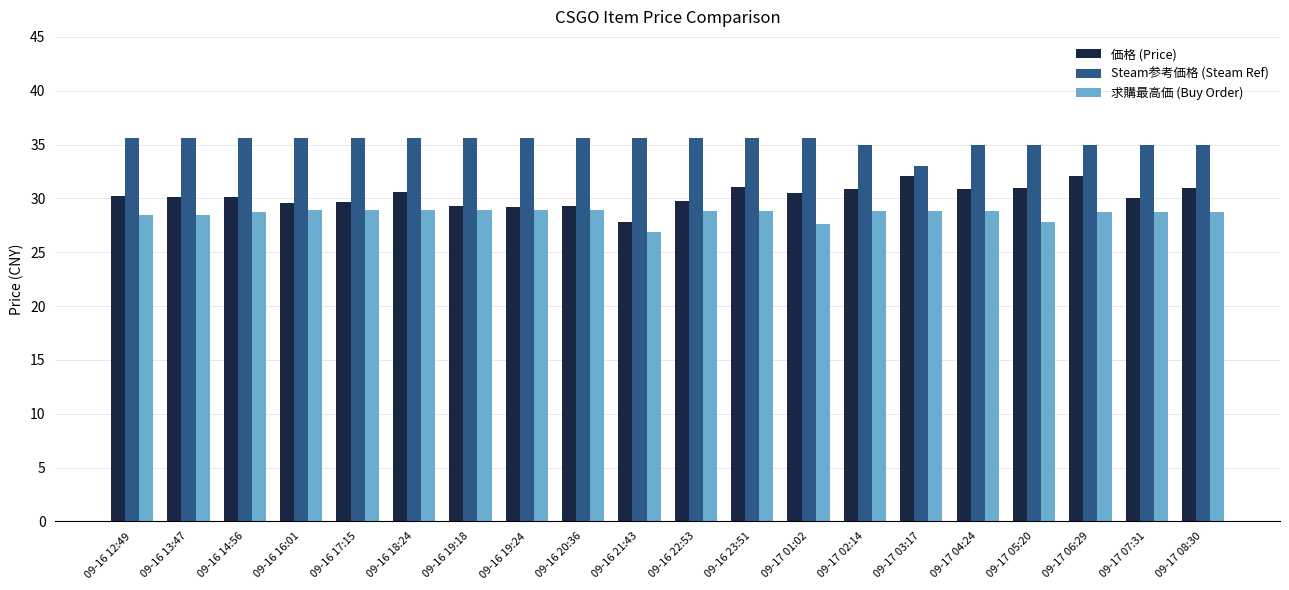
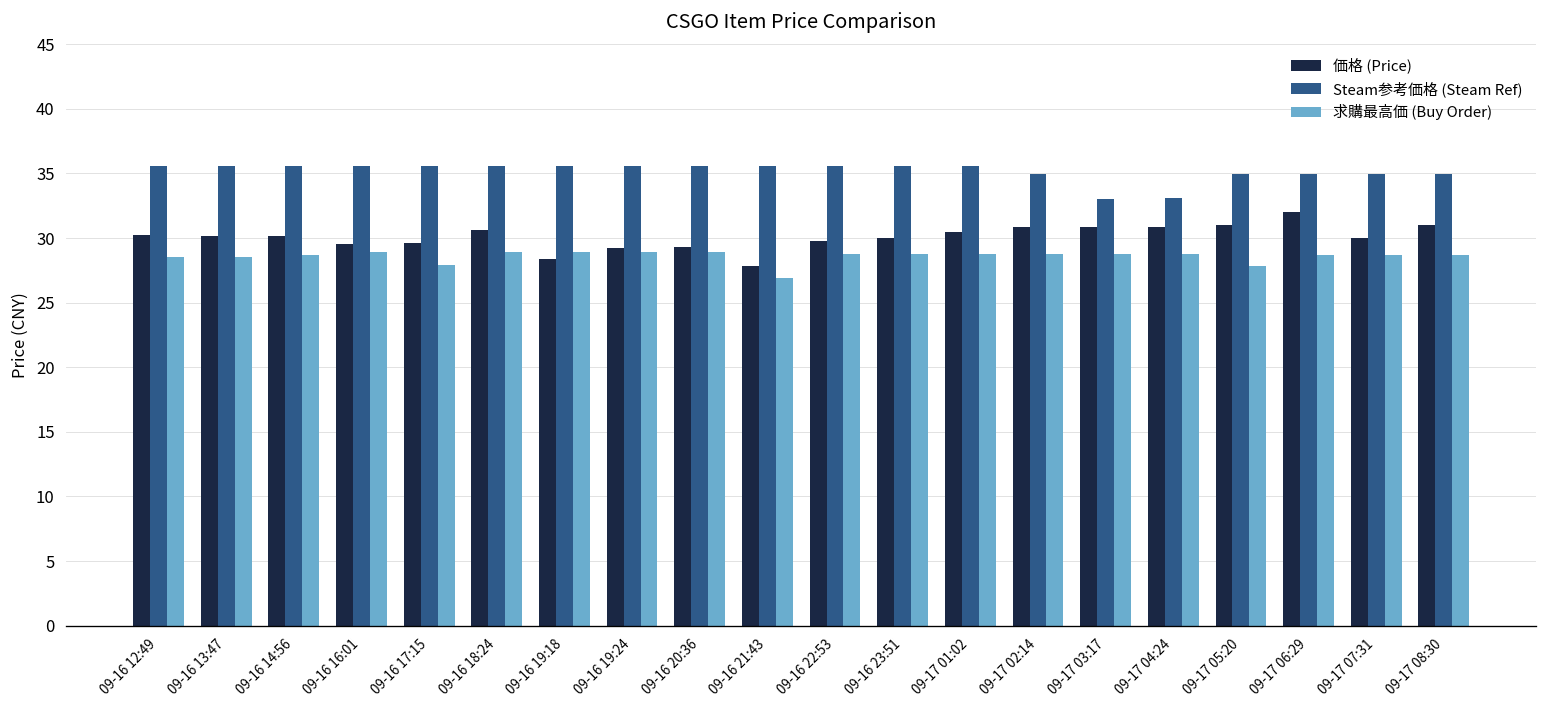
  {
    "価格 (Price)": {
      "09-16 12:49": 30.2,
      "09-16 13:47": 30.1,
      "09-16 14:56": 30.1,
      "09-16 16:01": 29.5,
      "09-16 17:15": 29.6,
      "09-16 18:24": 30.6,
-     "09-16 19:18": 29.3,
+     "09-16 19:18": 28.4,
      "09-16 19:24": 29.2,
      "09-16 20:36": 29.3,
      "09-16 21:43": 27.8,
      "09-16 22:53": 29.8,
-     "09-16 23:51": 31.1,
+     "09-16 23:51": 30.0,
      "09-17 01:02": 30.5,
      "09-17 02:14": 30.9,
-     "09-17 03:17": 32.1,
+     "09-17 03:17": 30.9,
      "09-17 04:24": 30.9,
      "09-17 05:20": 31.0,
      "09-17 06:29": 32.1,
      "09-17 07:31": 30.0,
      "09-17 08:30": 31.0
    },
    "Steam参考価格 (Steam Ref)": {
      "09-16 12:49": 35.6,
      "09-16 13:47": 35.6,
      "09-16 14:56": 35.6,
      "09-16 16:01": 35.6,
      "09-16 17:15": 35.6,
      "09-16 18:24": 35.6,
      "09-16 19:18": 35.6,
      "09-16 19:24": 35.6,
      "09-16 20:36": 35.6,
      "09-16 21:43": 35.6,
      "09-16 22:53": 35.6,
      "09-16 23:51": 35.6,
      "09-17 01:02": 35.6,
      "09-17 02:14": 35.0,
      "09-17 03:17": 33.0,
-     "09-17 04:24": 35.0,
+     "09-17 04:24": 33.1,
      "09-17 05:20": 35.0,
      "09-17 06:29": 35.0,
      "09-17 07:31": 35.0,
      "09-17 08:30": 35.0
    },
    "求購最高価 (Buy Order)": {
      "09-16 12:49": 28.5,
      "09-16 13:47": 28.5,
      "09-16 14:56": 28.7,
      "09-16 16:01": 28.9,
-     "09-16 17:15": 28.9,
+     "09-16 17:15": 27.9,
      "09-16 18:24": 28.9,
      "09-16 19:18": 28.9,
      "09-16 19:24": 28.9,
      "09-16 20:36": 28.9,
      "09-16 21:43": 26.9,
      "09-16 22:53": 28.8,
      "09-16 23:51": 28.8,
-     "09-17 01:02": 27.6,
+     "09-17 01:02": 28.8,
      "09-17 02:14": 28.8,
      "09-17 03:17": 28.8,
      "09-17 04:24": 28.8,
      "09-17 05:20": 27.8,
      "09-17 06:29": 28.7,
      "09-17 07:31": 28.7,
      "09-17 08:30": 28.7
    }
  }
